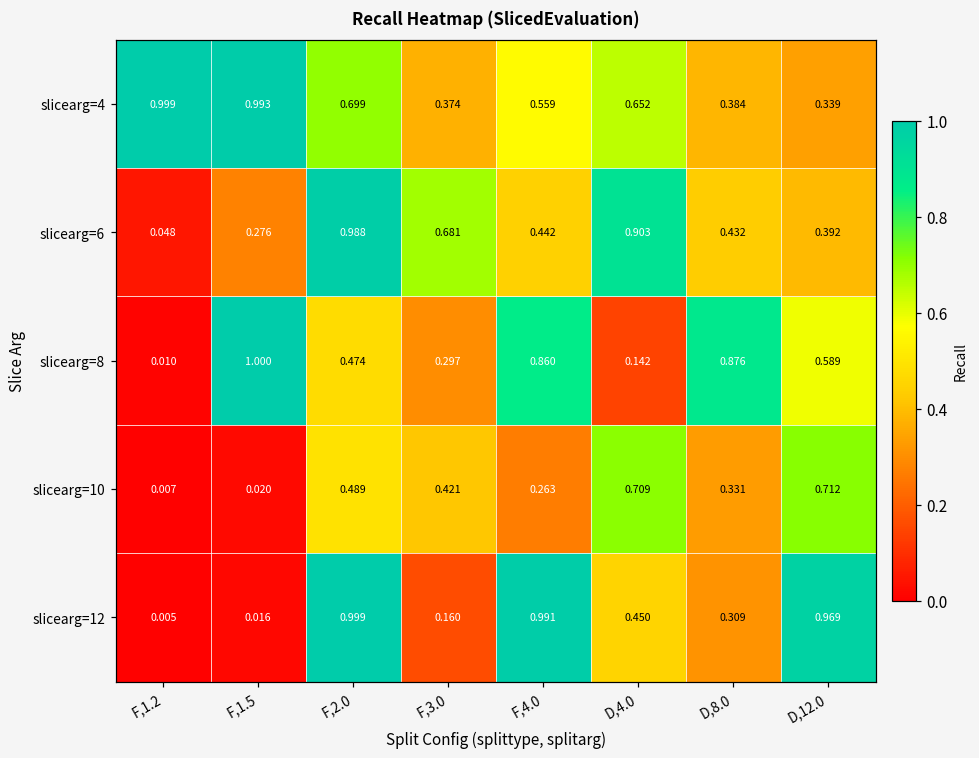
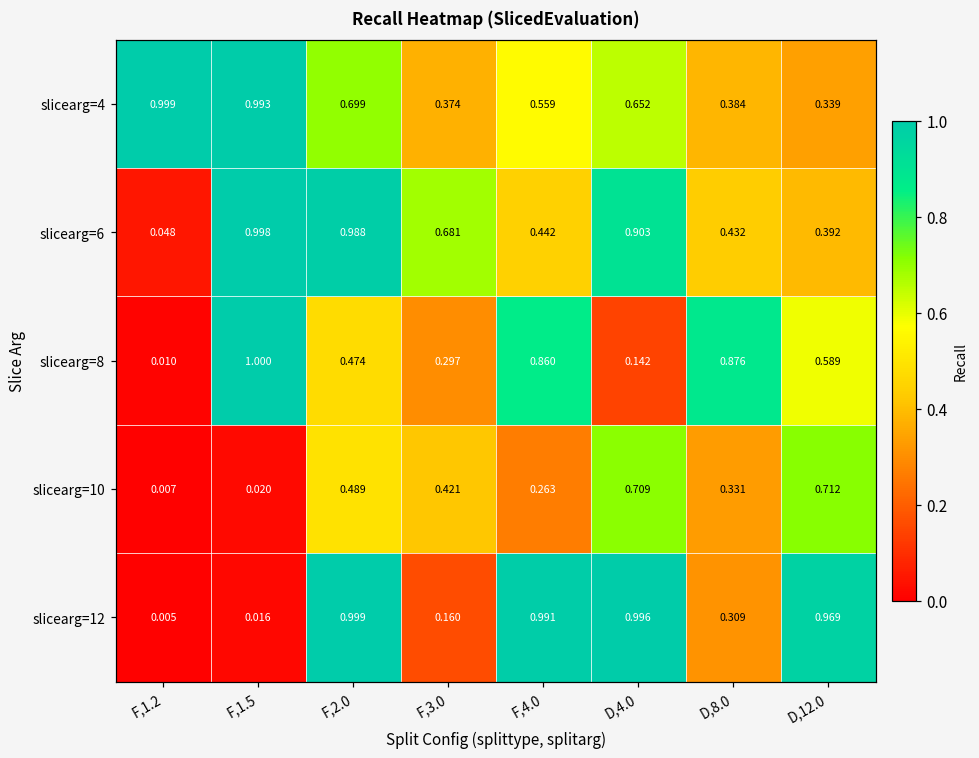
  {
    "slicearg=4": {
      "F,1.2": 0.999,
      "F,1.5": 0.993,
      "F,2.0": 0.699,
      "F,3.0": 0.374,
      "F,4.0": 0.559,
      "D,4.0": 0.652,
      "D,8.0": 0.384,
      "D,12.0": 0.339
    },
    "slicearg=6": {
      "F,1.2": 0.048,
-     "F,1.5": 0.276,
+     "F,1.5": 0.998,
      "F,2.0": 0.988,
      "F,3.0": 0.681,
      "F,4.0": 0.442,
      "D,4.0": 0.903,
      "D,8.0": 0.432,
      "D,12.0": 0.392
    },
    "slicearg=8": {
      "F,1.2": 0.010,
      "F,1.5": 1.000,
      "F,2.0": 0.474,
      "F,3.0": 0.297,
      "F,4.0": 0.860,
      "D,4.0": 0.142,
      "D,8.0": 0.876,
      "D,12.0": 0.589
    },
    "slicearg=10": {
      "F,1.2": 0.007,
      "F,1.5": 0.020,
      "F,2.0": 0.489,
      "F,3.0": 0.421,
      "F,4.0": 0.263,
      "D,4.0": 0.709,
      "D,8.0": 0.331,
      "D,12.0": 0.712
    },
    "slicearg=12": {
      "F,1.2": 0.005,
      "F,1.5": 0.016,
      "F,2.0": 0.999,
      "F,3.0": 0.160,
      "F,4.0": 0.991,
-     "D,4.0": 0.450,
+     "D,4.0": 0.996,
      "D,8.0": 0.309,
      "D,12.0": 0.969
    }
  }
